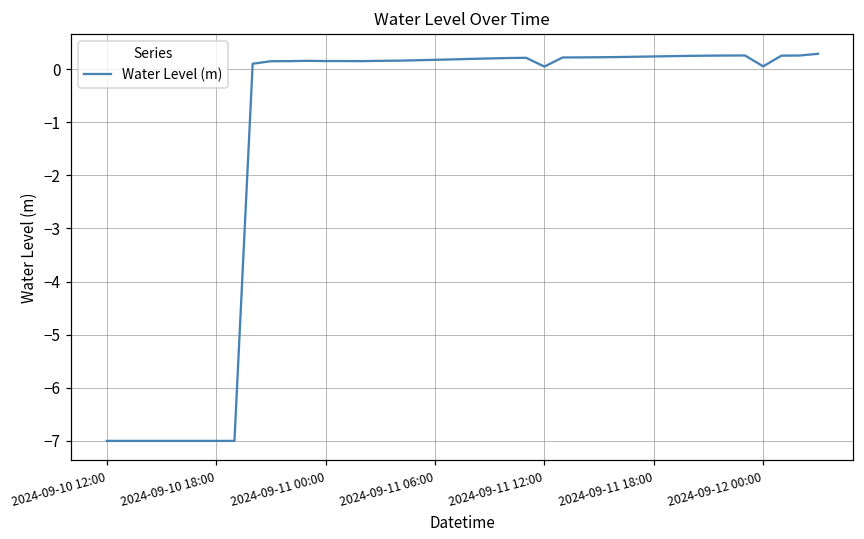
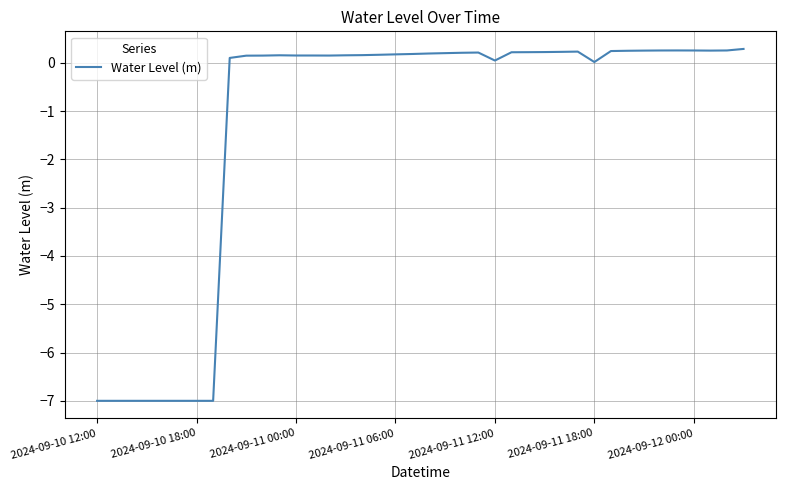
  {
    "2024-09-10 12:00": -7.0,
    "2024-09-10 18:00": -7.0,
    "2024-09-11 00:00": 0.2,
    "2024-09-11 06:00": 0.2,
    "2024-09-11 12:00": 0.0,
-   "2024-09-11 18:00": 0.2,
-   "2024-09-12 00:00": 0.1
+   "2024-09-11 18:00": 0.0,
+   "2024-09-12 00:00": 0.3
  }
